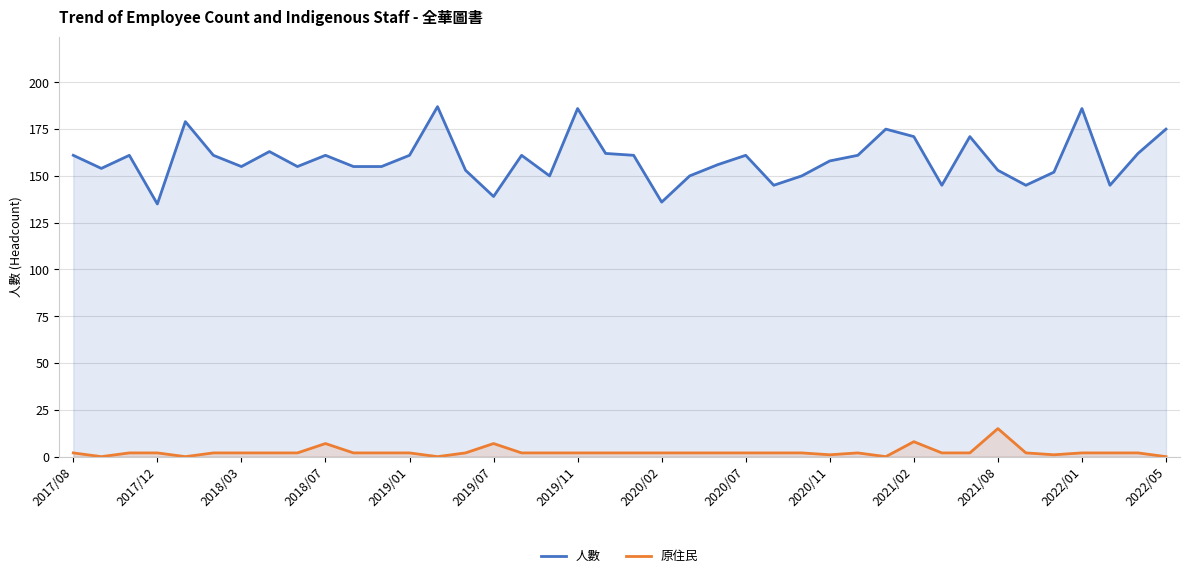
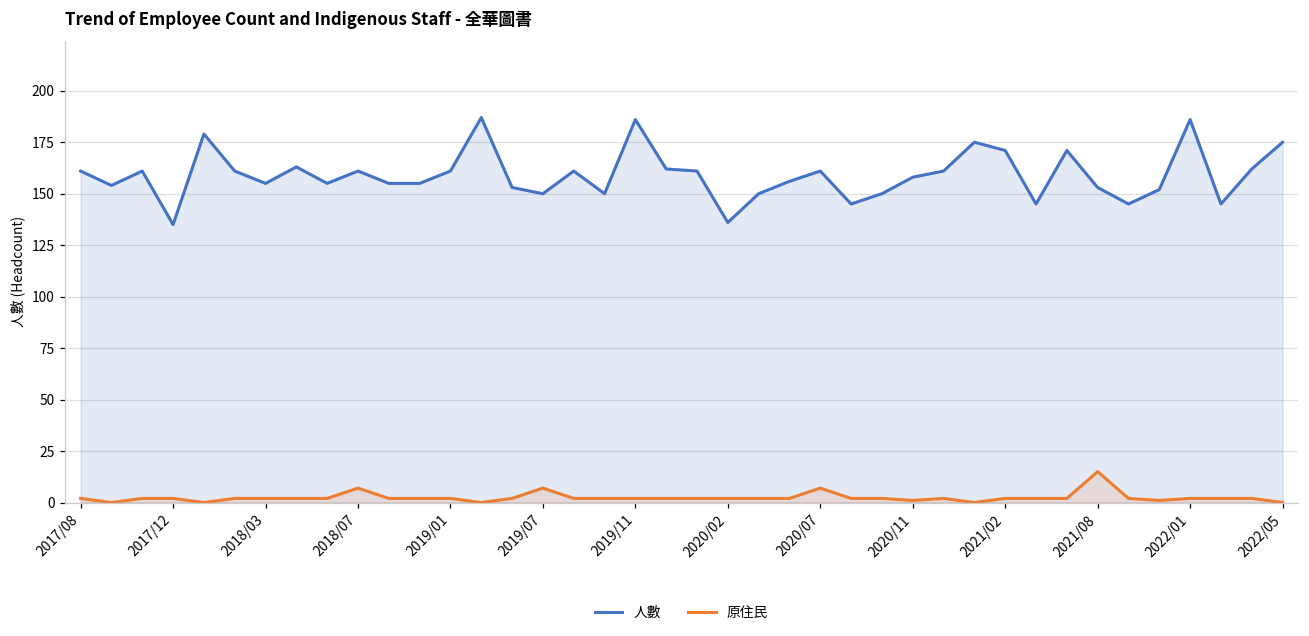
  {
    "人數": {
      "2017/08": 161,
      "2017/12": 135,
      "2018/03": 155,
      "2018/07": 161,
      "2019/01": 161,
-     "2019/07": 139,
+     "2019/07": 150,
      "2019/11": 186,
      "2020/02": 136,
      "2020/07": 161,
      "2020/11": 158,
      "2021/02": 171,
      "2021/08": 153,
      "2022/01": 186,
      "2022/05": 175
    },
    "原住民": {
      "2017/08": 2,
      "2017/12": 2,
      "2018/03": 2,
      "2018/07": 7,
      "2019/01": 2,
      "2019/07": 7,
      "2019/11": 2,
      "2020/02": 2,
-     "2020/07": 2,
+     "2020/07": 7,
      "2020/11": 1,
-     "2021/02": 8,
+     "2021/02": 2,
      "2021/08": 15,
      "2022/01": 2,
      "2022/05": 0
    }
  }
